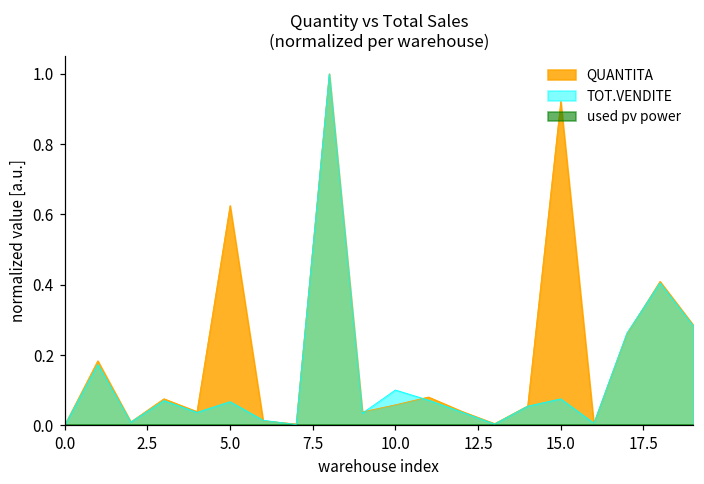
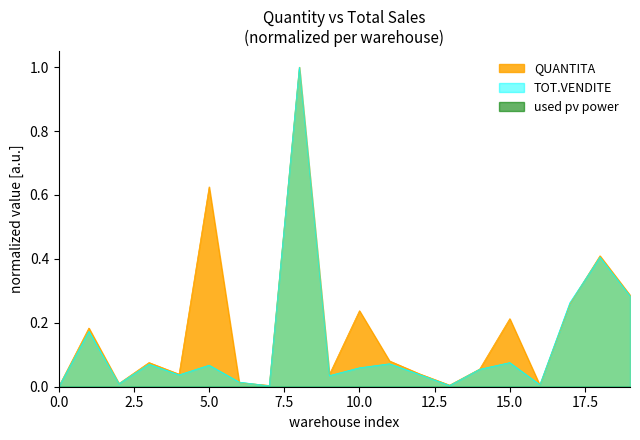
  {
    "QUANTITA": {
      "5.0": 0.63,
-     "10.0": 0.06,
-     "15.0": 0.92
+     "10.0": 0.24,
+     "15.0": 0.21
    },
    "TOT.VENDITE": {
      "5.0": 0.07,
-     "10.0": 0.10,
+     "10.0": 0.06,
      "15.0": 0.08
    },
    "used pv power": {
      "5.0": 0.00,
      "10.0": 0.00,
      "15.0": 0.00
    }
  }
